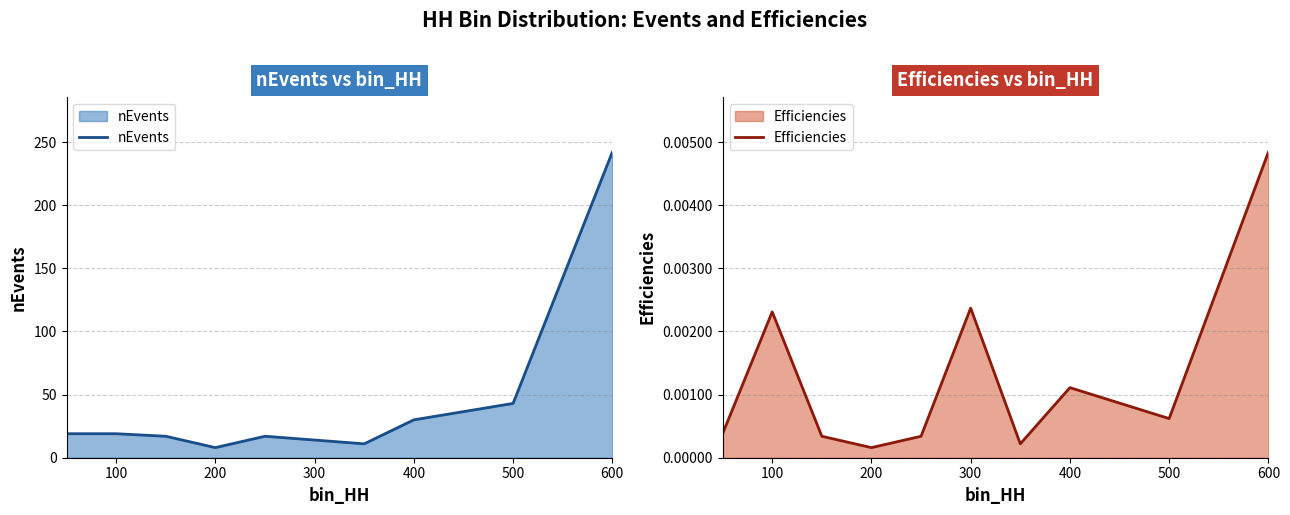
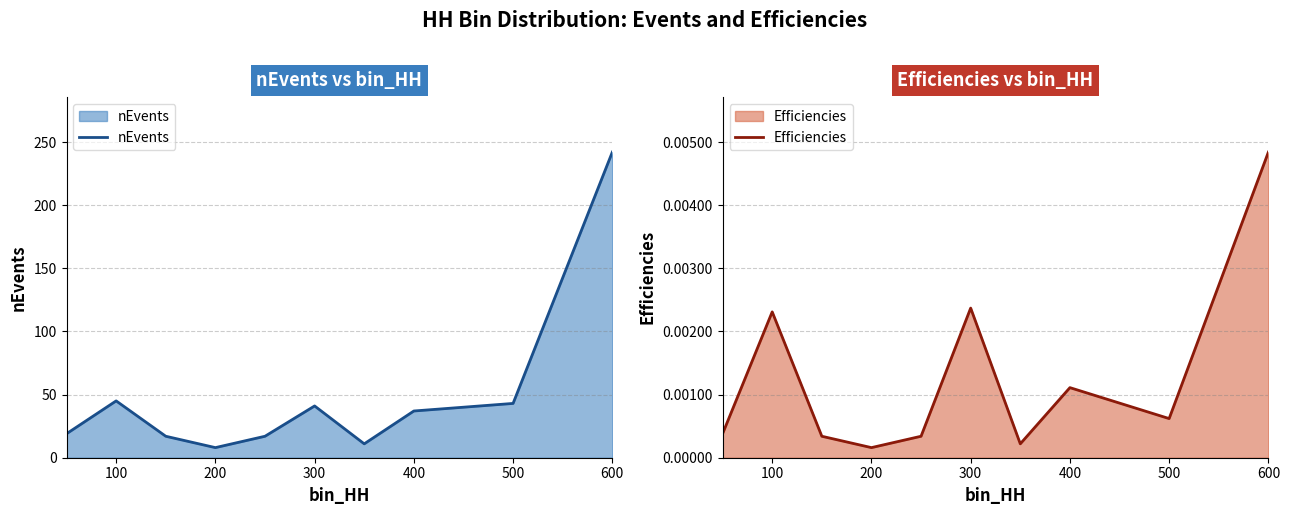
  {
    "nEvents vs bin_HH": {
-     "100": 19,
+     "100": 45,
      "200": 8,
-     "300": 14,
-     "400": 30,
+     "300": 41,
+     "400": 37,
      "500": 43,
      "600": 242
    },
    "Efficiencies vs bin_HH": {
      "100": 0.0023,
      "200": 0.0002,
      "300": 0.0024,
      "400": 0.0011,
      "500": 0.0006,
      "600": 0.0048
    }
  }
